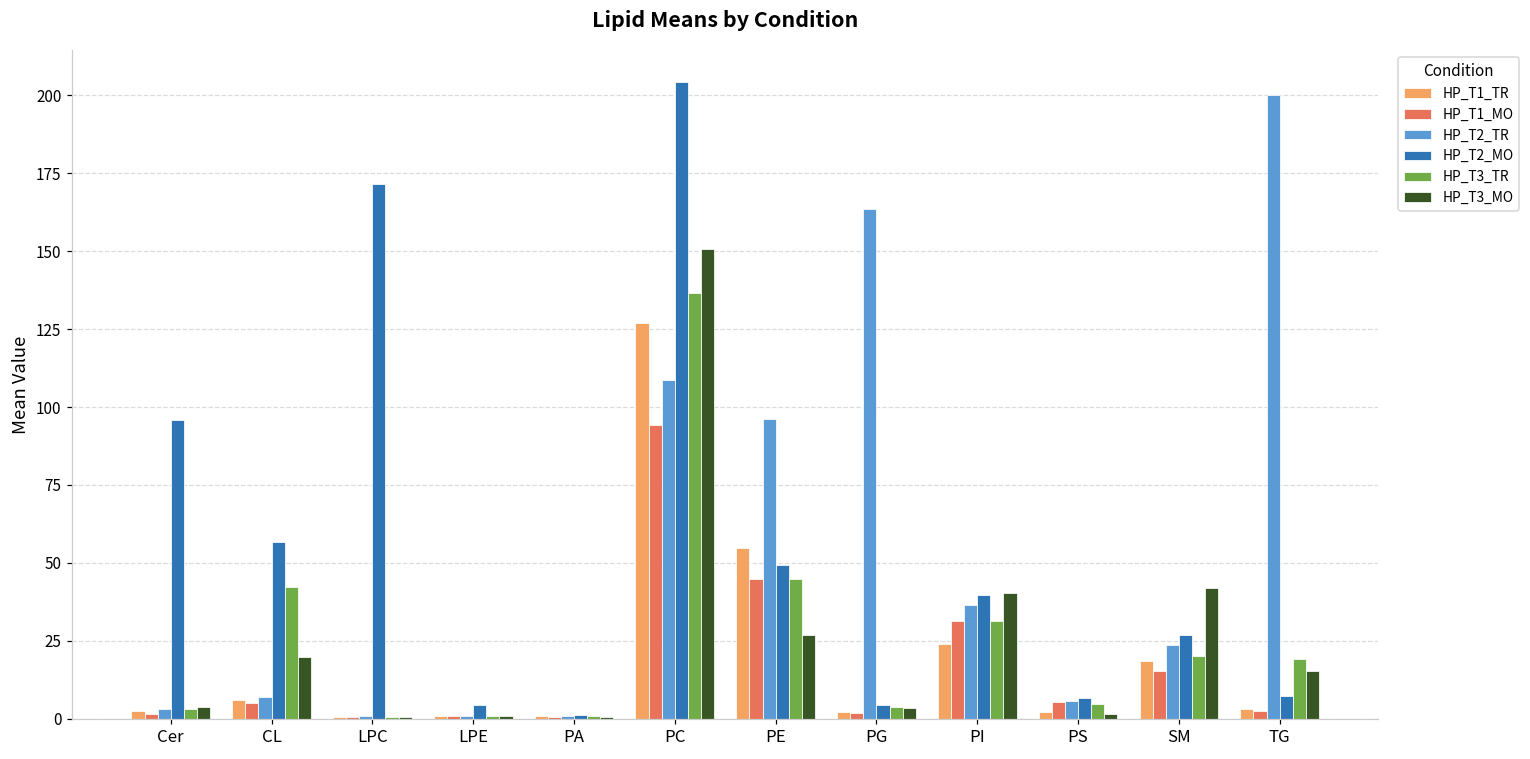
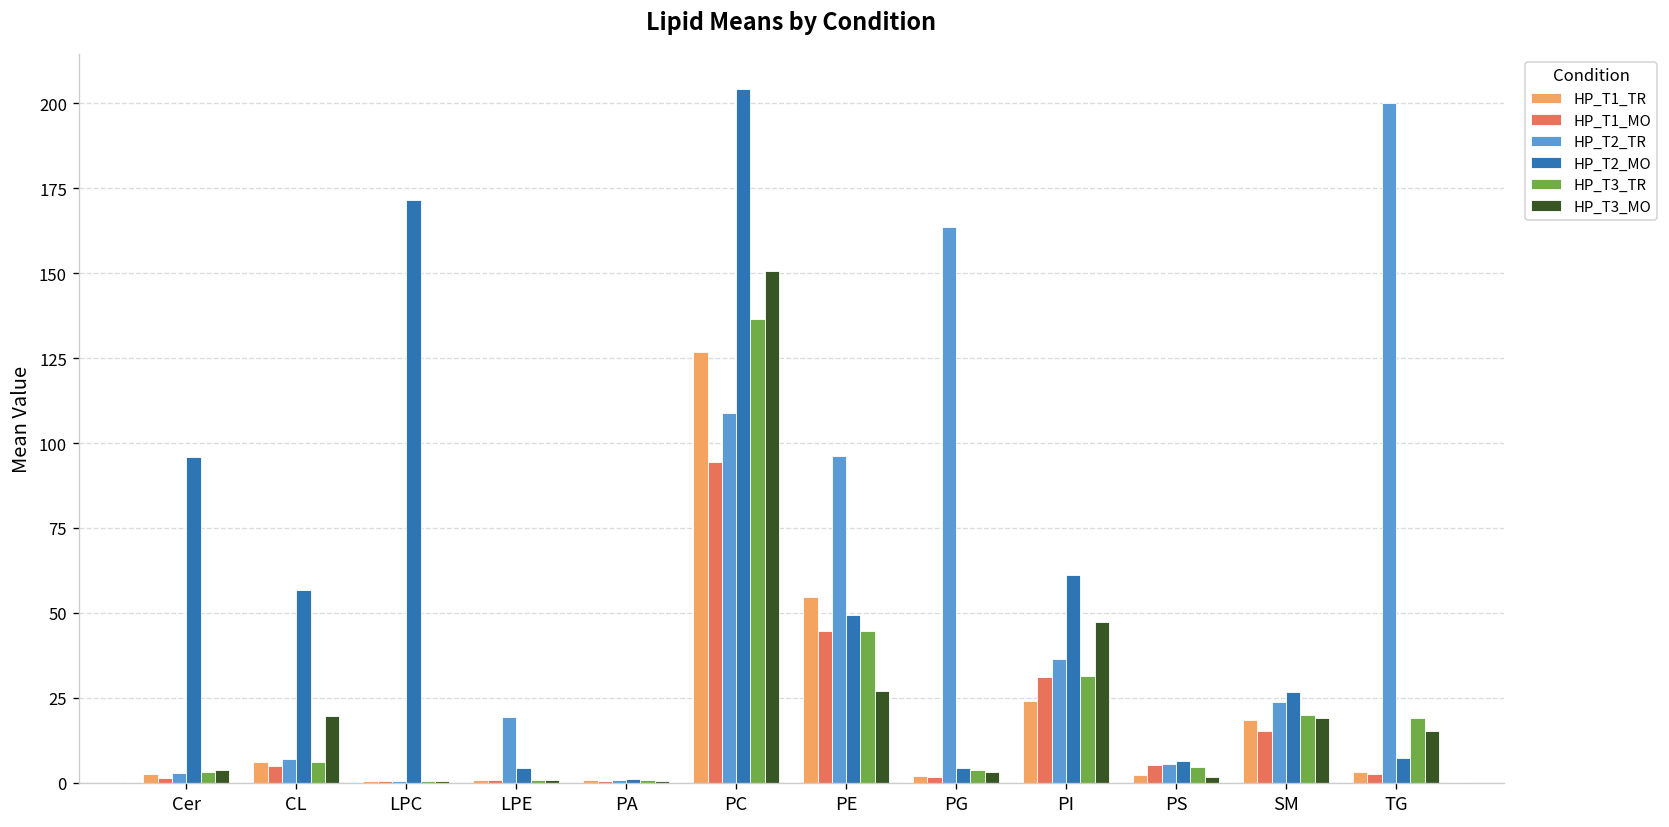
  {
    "HP_T2_TR": {
      "Cer": 3,
      "CL": 7,
-     "LPE": 1,
+     "LPE": 19,
      "PA": 1,
      "PC": 109,
      "PE": 96,
      "PG": 164,
      "PI": 36,
      "PS": 6,
      "SM": 24,
      "TG": 200
    },
    "HP_T2_MO": {
      "Cer": 96,
      "CL": 57,
      "LPC": 171,
      "LPE": 4,
      "PA": 1,
      "PC": 204,
      "PE": 49,
      "PG": 4,
-     "PI": 40,
+     "PI": 61,
      "PS": 7,
      "SM": 27,
      "TG": 7
    },
    "HP_T3_TR": {
      "Cer": 3,
-     "CL": 42,
+     "CL": 6,
      "LPE": 1,
      "PC": 137,
      "PE": 45,
      "PG": 4,
      "PI": 31,
      "PS": 5,
      "SM": 20,
      "TG": 19
    },
    "HP_T3_MO": {
      "Cer": 4,
      "CL": 20,
      "LPE": 1,
      "PC": 151,
      "PE": 27,
      "PG": 3,
-     "PI": 40,
+     "PI": 47,
      "PS": 2,
-     "SM": 42,
+     "SM": 19,
      "TG": 15
    }
  }
